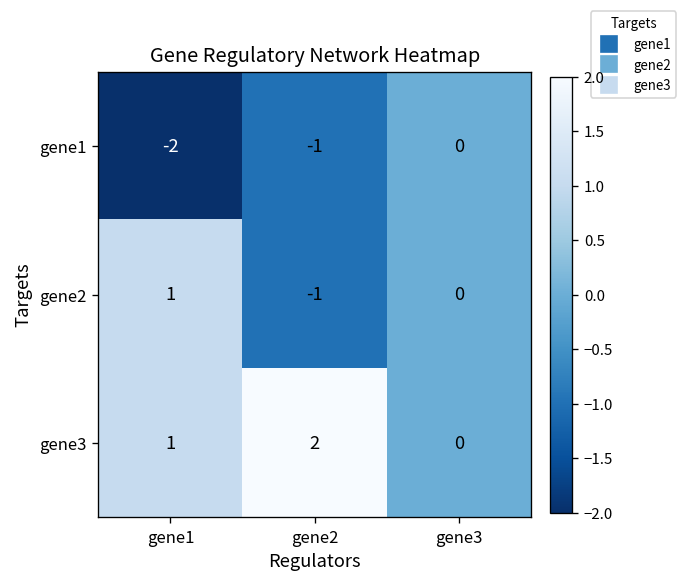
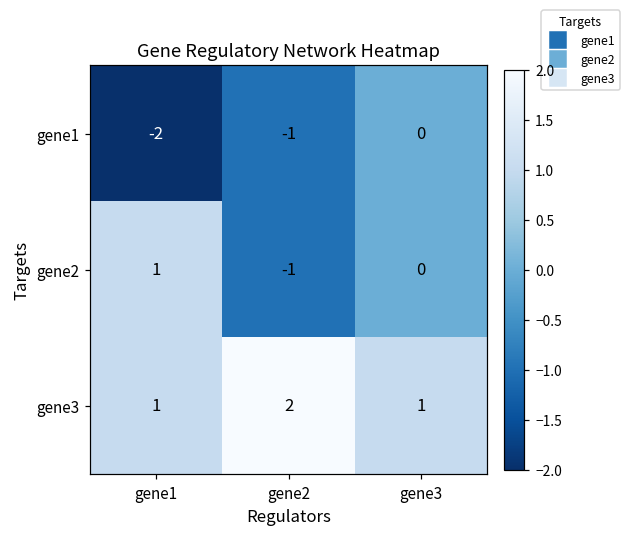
  {
    "gene1": {
      "gene1": -2,
      "gene2": -1,
      "gene3": 0
    },
    "gene2": {
      "gene1": 1,
      "gene2": -1,
      "gene3": 0
    },
    "gene3": {
      "gene1": 1,
      "gene2": 2,
-     "gene3": 0
+     "gene3": 1
    }
  }
